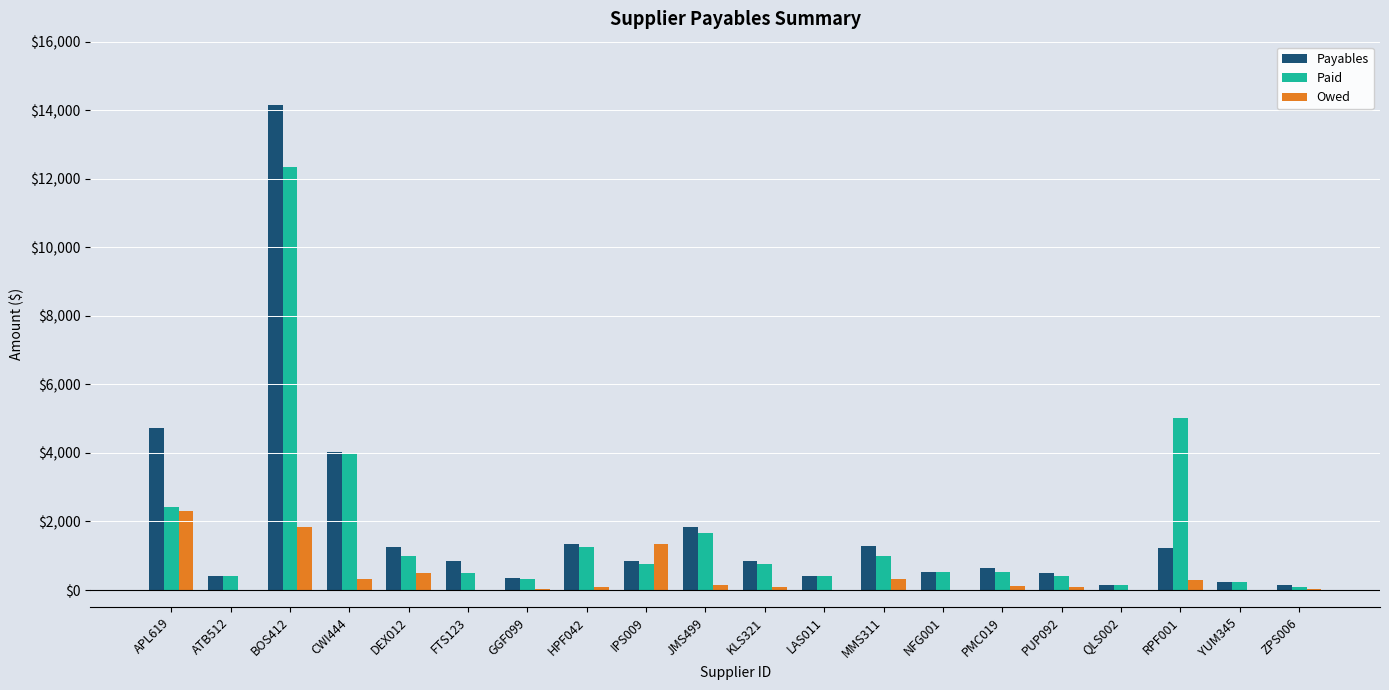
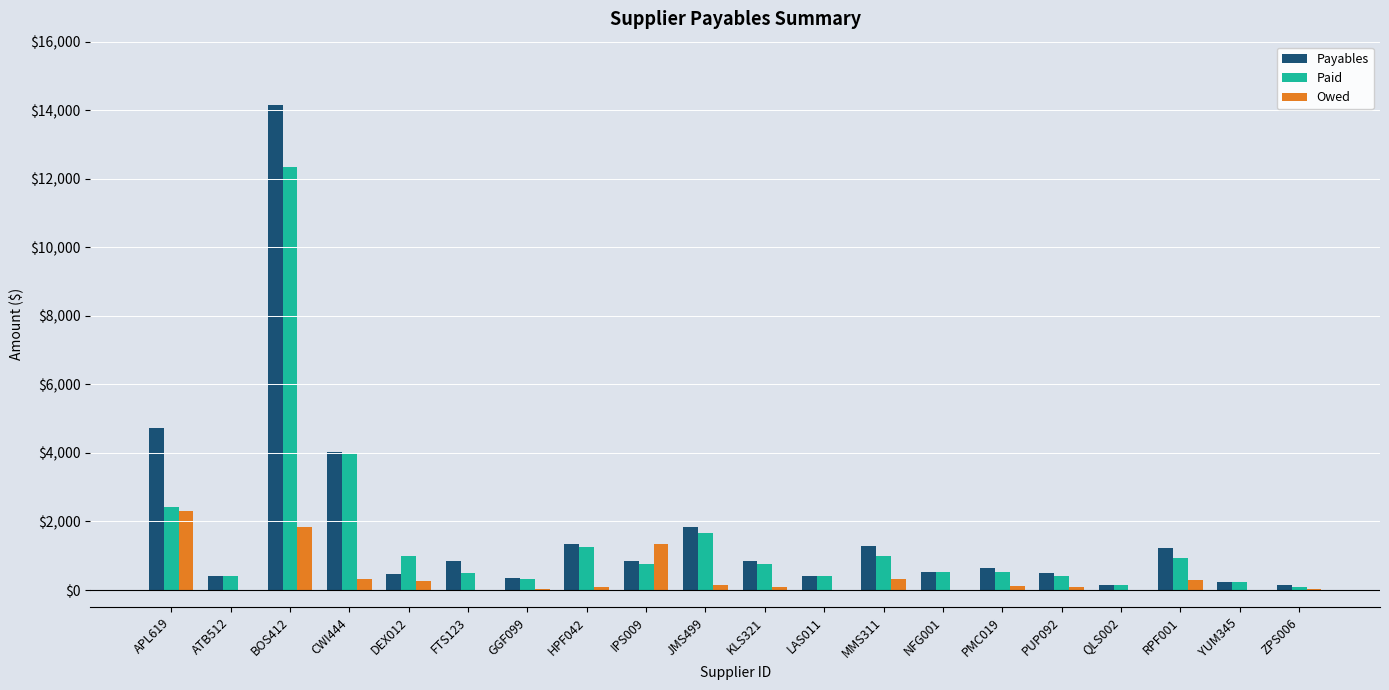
  {
    "Payables": {
      "APL619": "$4,700",
      "ATB512": "$400",
      "BOS412": "$14,200",
      "CWI444": "$4,000",
-     "DEX012": "$1,200",
+     "DEX012": "$500",
      "FTS123": "$800",
      "GGF099": "$400",
      "HPF042": "$1,300",
      "IPS009": "$800",
      "JMS499": "$1,800",
      "KLS321": "$900",
      "LAS011": "$400",
      "MMS311": "$1,300",
      "NFG001": "$500",
      "PMC019": "$600",
      "PUP092": "$500",
      "QLS002": "$100",
      "RPF001": "$1,200",
      "YUM345": "$200",
      "ZPS006": "$100"
    },
    "Paid": {
      "APL619": "$2,400",
      "ATB512": "$400",
      "BOS412": "$12,300",
      "CWI444": "$4,000",
      "DEX012": "$1,000",
      "FTS123": "$500",
      "GGF099": "$300",
      "HPF042": "$1,300",
      "IPS009": "$800",
      "JMS499": "$1,700",
      "KLS321": "$800",
      "LAS011": "$400",
      "MMS311": "$1,000",
      "NFG001": "$500",
      "PMC019": "$500",
      "PUP092": "$400",
      "QLS002": "$100",
-     "RPF001": "$5,000",
+     "RPF001": "$900",
      "YUM345": "$200",
      "ZPS006": "$100"
    },
    "Owed": {
      "APL619": "$2,300",
      "ATB512": "$0",
      "BOS412": "$1,800",
      "CWI444": "$300",
-     "DEX012": "$500",
+     "DEX012": "$300",
      "FTS123": "$0",
      "HPF042": "$100",
      "IPS009": "$1,300",
      "JMS499": "$200",
      "KLS321": "$100",
      "LAS011": "$0",
      "MMS311": "$300",
      "NFG001": "$0",
      "PMC019": "$100",
      "PUP092": "$100",
      "QLS002": "$0",
      "RPF001": "$300",
      "YUM345": "$0"
    }
  }
